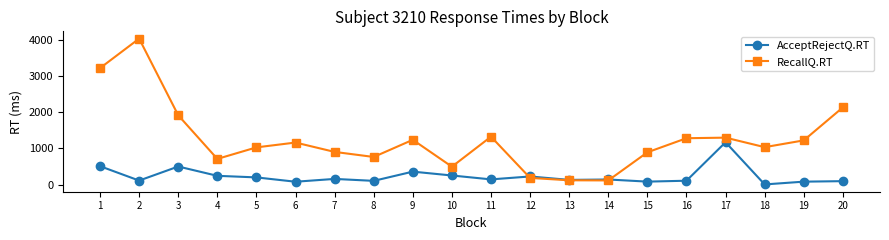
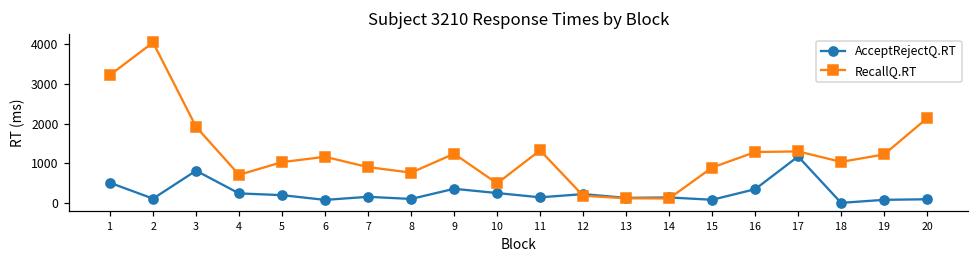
  {
    "AcceptRejectQ.RT": {
      "1": 500,
      "2": 100,
-     "3": 500,
+     "3": 800,
      "4": 200,
      "5": 200,
      "6": 100,
      "7": 200,
      "8": 100,
      "9": 400,
      "10": 300,
      "11": 100,
      "15": 100,
-     "16": 100,
+     "16": 300,
      "17": 1200,
      "18": 0,
      "19": 100,
      "20": 100
    },
    "RecallQ.RT": {
      "1": 3200,
      "2": 4000,
      "3": 1900,
      "4": 700,
      "5": 1000,
      "6": 1200,
      "7": 900,
      "8": 800,
      "9": 1200,
      "10": 500,
      "11": 1300,
      "15": 900,
      "16": 1300,
      "17": 1300,
      "18": 1000,
      "19": 1200,
      "20": 2100
    }
  }
